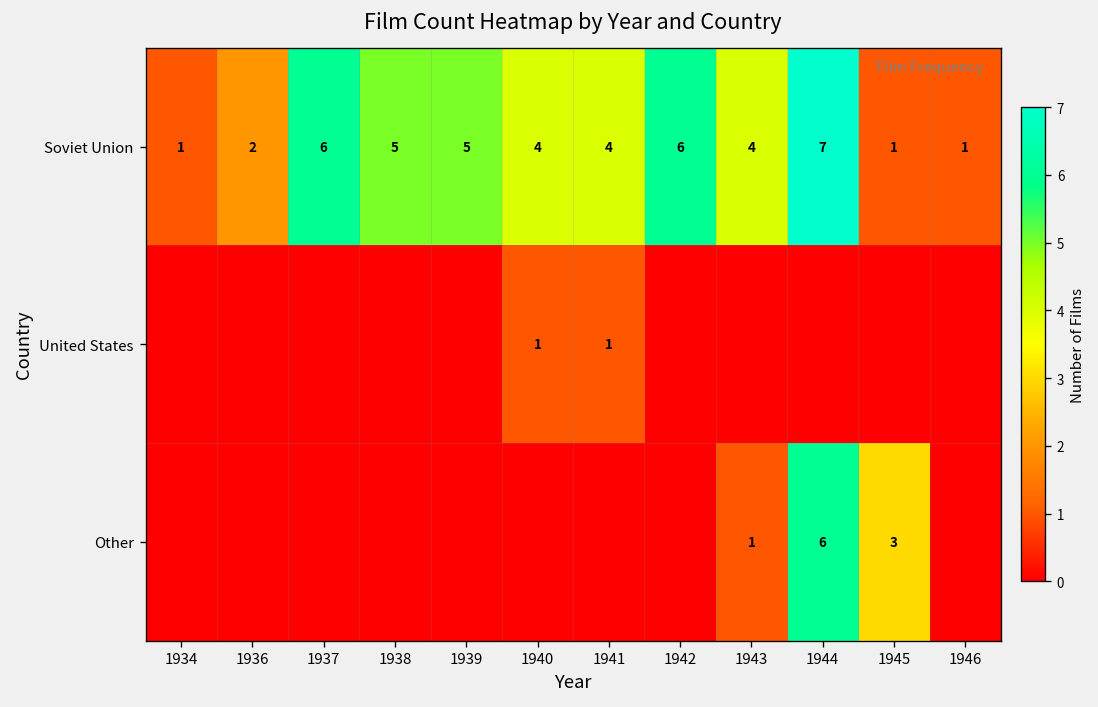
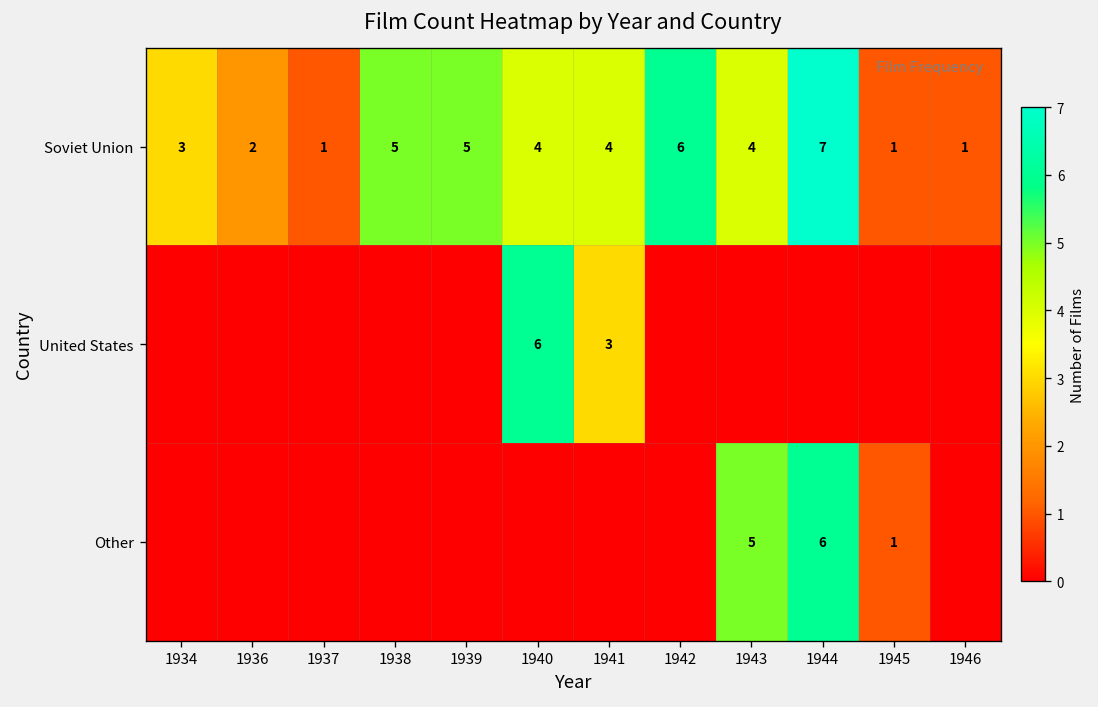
  {
    "Soviet Union": {
-     "1934": 1,
+     "1934": 3,
      "1936": 2,
-     "1937": 6,
+     "1937": 1,
      "1938": 5,
      "1939": 5,
      "1940": 4,
      "1941": 4,
      "1942": 6,
      "1943": 4,
      "1944": 7,
      "1945": 1
    },
    "United States": {
-     "1940": 1,
-     "1941": 1
+     "1940": 6,
+     "1941": 3
    },
    "Other": {
-     "1943": 1,
+     "1943": 5,
      "1944": 6,
-     "1945": 3
+     "1945": 1
    }
  }
